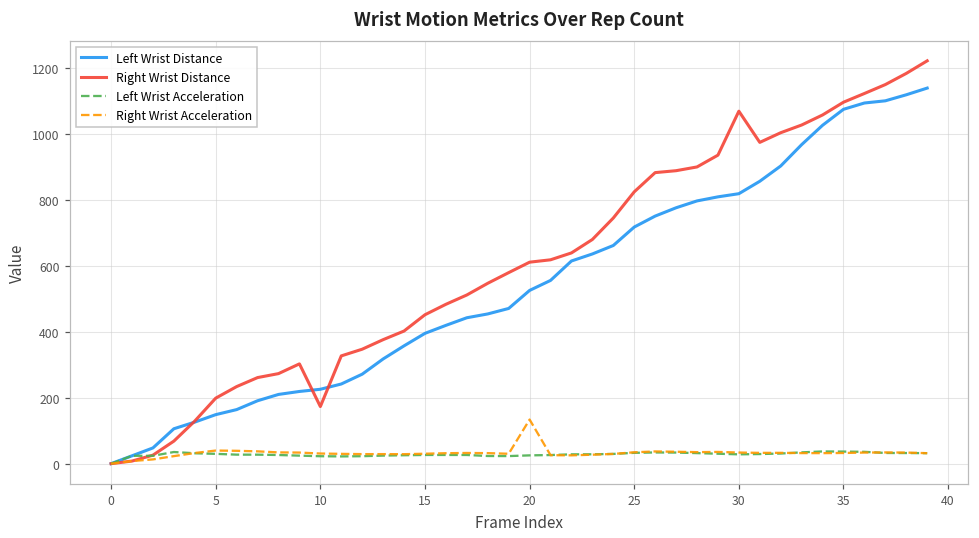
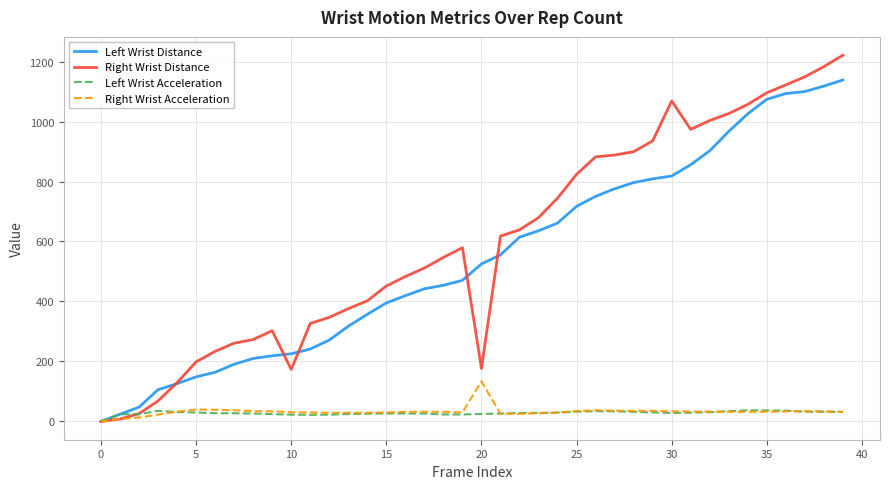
  {
    "Left Wrist Distance": {
      "5": 150,
      "10": 230,
      "15": 400,
      "20": 530,
      "25": 720,
      "30": 820,
      "35": 1070
    },
    "Right Wrist Distance": {
      "5": 200,
      "10": 170,
      "15": 450,
-     "20": 610,
+     "20": 180,
      "25": 820,
      "30": 1070,
      "35": 1100
    },
    "Left Wrist Acceleration": {
      "5": 30,
      "20": 30
    },
    "Right Wrist Acceleration": {
      "5": 40,
      "20": 130
    }
  }
